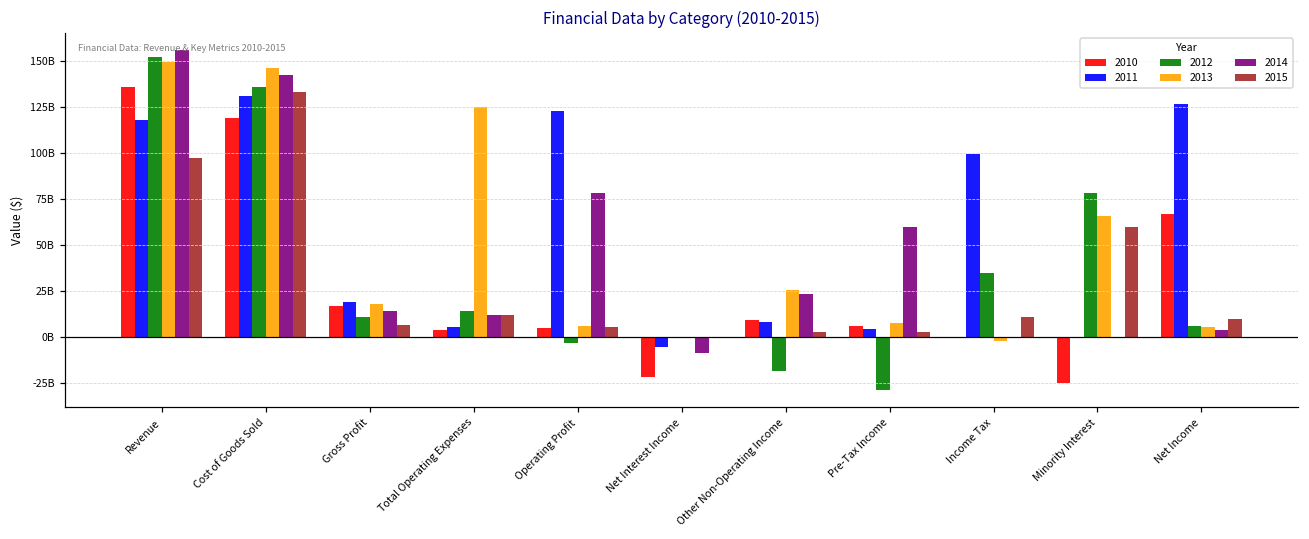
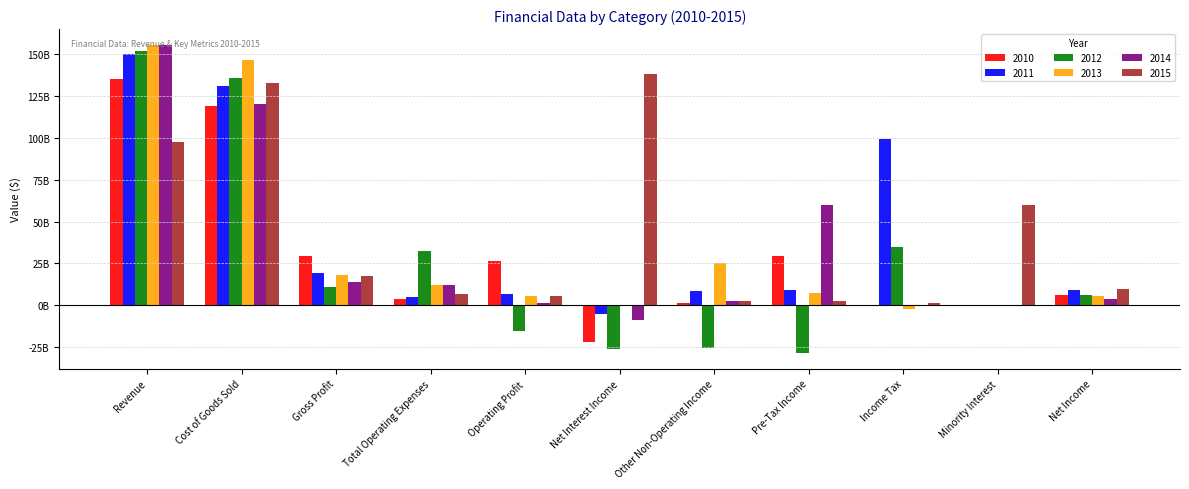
  {
    "2010": {
      "Revenue": 136000000000,
      "Cost of Goods Sold": 119000000000,
-     "Gross Profit": 17000000000,
+     "Gross Profit": 29000000000,
      "Total Operating Expenses": 4000000000,
-     "Operating Profit": 5000000000,
+     "Operating Profit": 27000000000,
      "Net Interest Income": -22000000000,
-     "Other Non-Operating Income": 9000000000,
-     "Pre-Tax Income": 6000000000,
-     "Minority Interest": -25000000000,
-     "Net Income": 67000000000
+     "Other Non-Operating Income": 1000000000,
+     "Pre-Tax Income": 30000000000,
+     "Minority Interest": 0,
+     "Net Income": 6000000000
    },
    "2011": {
-     "Revenue": 118000000000,
+     "Revenue": 150000000000,
      "Cost of Goods Sold": 131000000000,
      "Gross Profit": 19000000000,
      "Total Operating Expenses": 5000000000,
-     "Operating Profit": 123000000000,
+     "Operating Profit": 7000000000,
      "Net Interest Income": -6000000000,
      "Other Non-Operating Income": 8000000000,
-     "Pre-Tax Income": 4000000000,
+     "Pre-Tax Income": 9000000000,
      "Income Tax": 100000000000,
-     "Net Income": 127000000000
+     "Net Income": 9000000000
    },
    "2012": {
      "Revenue": 152000000000,
      "Cost of Goods Sold": 136000000000,
      "Gross Profit": 11000000000,
-     "Total Operating Expenses": 14000000000,
-     "Operating Profit": -3000000000,
-     "Net Interest Income": 0,
-     "Other Non-Operating Income": -18000000000,
+     "Total Operating Expenses": 33000000000,
+     "Operating Profit": -15000000000,
+     "Net Interest Income": -26000000000,
+     "Other Non-Operating Income": -25000000000,
      "Pre-Tax Income": -29000000000,
      "Income Tax": 35000000000,
-     "Minority Interest": 78000000000,
+     "Minority Interest": 0,
      "Net Income": 6000000000
    },
    "2013": {
-     "Revenue": 149000000000,
+     "Revenue": 155000000000,
      "Cost of Goods Sold": 146000000000,
      "Gross Profit": 18000000000,
-     "Total Operating Expenses": 125000000000,
+     "Total Operating Expenses": 12000000000,
      "Operating Profit": 6000000000,
      "Other Non-Operating Income": 25000000000,
      "Pre-Tax Income": 7000000000,
      "Income Tax": -2000000000,
-     "Minority Interest": 66000000000,
+     "Minority Interest": 0,
      "Net Income": 5000000000
    },
    "2014": {
-     "Cost of Goods Sold": 142000000000,
+     "Cost of Goods Sold": 120000000000,
      "Gross Profit": 14000000000,
      "Total Operating Expenses": 12000000000,
-     "Operating Profit": 78000000000,
+     "Operating Profit": 2000000000,
      "Net Interest Income": -9000000000,
-     "Other Non-Operating Income": 23000000000,
+     "Other Non-Operating Income": 3000000000,
      "Pre-Tax Income": 60000000000,
      "Net Income": 4000000000
    },
    "2015": {
      "Revenue": 97000000000,
      "Cost of Goods Sold": 133000000000,
-     "Gross Profit": 6000000000,
-     "Total Operating Expenses": 12000000000,
+     "Gross Profit": 17000000000,
+     "Total Operating Expenses": 7000000000,
      "Operating Profit": 6000000000,
-     "Net Interest Income": 0,
+     "Net Interest Income": 138000000000,
      "Other Non-Operating Income": 3000000000,
      "Pre-Tax Income": 3000000000,
-     "Income Tax": 11000000000,
+     "Income Tax": 1000000000,
      "Minority Interest": 60000000000,
      "Net Income": 10000000000
    }
  }
